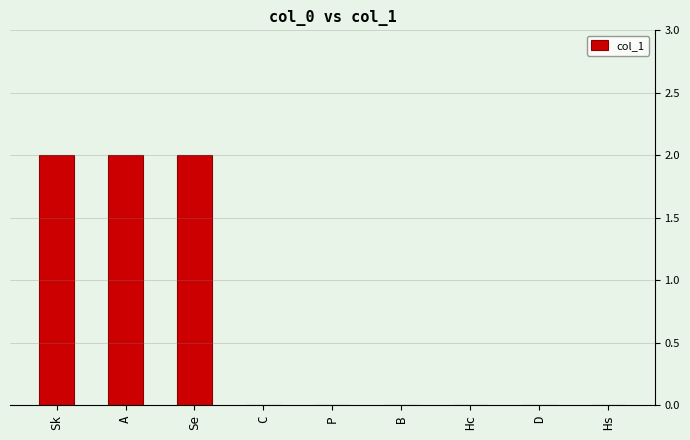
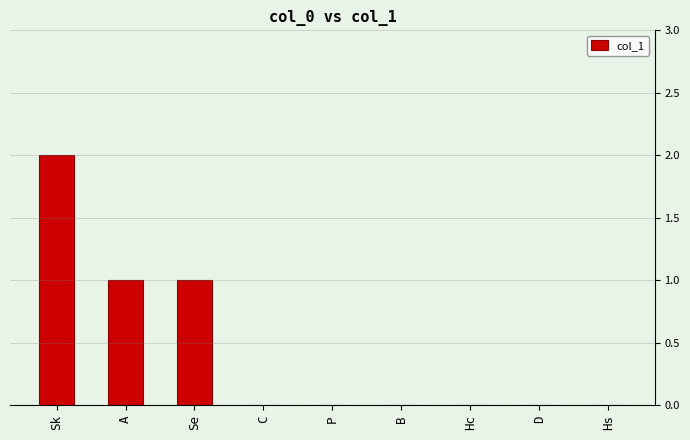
  {
    "Sk": 2,
-   "A": 2,
-   "Se": 2,
+   "A": 1,
+   "Se": 1,
    "C": 0,
    "P": 0,
    "B": 0,
    "Hc": 0,
    "D": 0,
    "Hs": 0
  }
